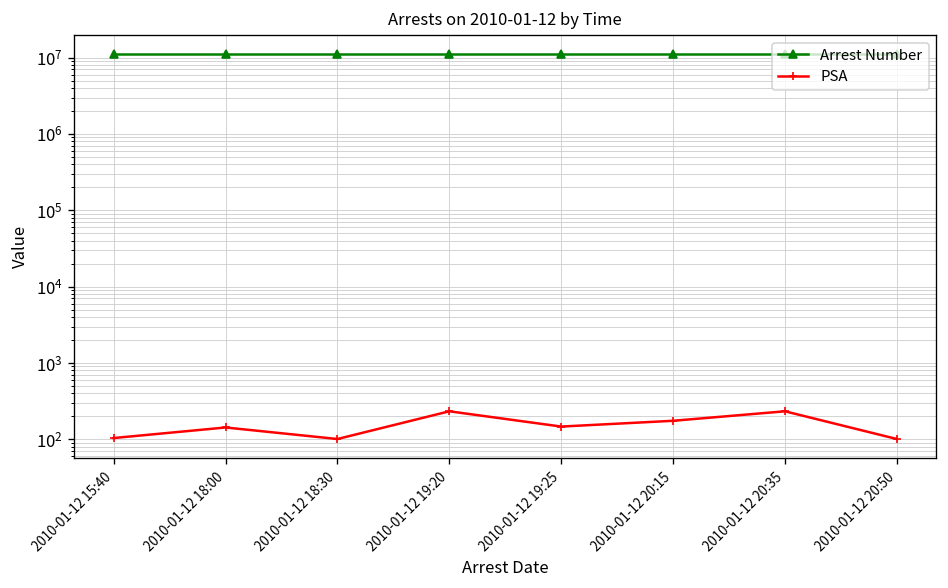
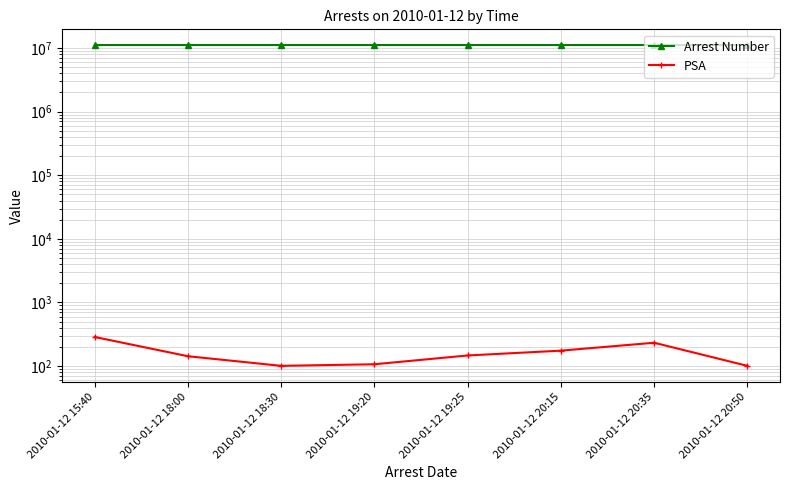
  {
    "Arrest Number": {
      "2010-01-12 15:40": 11000000,
      "2010-01-12 18:00": 11000000,
      "2010-01-12 18:30": 11000000,
      "2010-01-12 19:20": 11000000,
      "2010-01-12 19:25": 11000000,
      "2010-01-12 20:15": 11000000
    },
    "PSA": {
-     "2010-01-12 15:40": 100,
+     "2010-01-12 15:40": 300,
      "2010-01-12 18:00": 140,
      "2010-01-12 18:30": 100,
-     "2010-01-12 19:20": 230,
+     "2010-01-12 19:20": 110,
      "2010-01-12 19:25": 150,
      "2010-01-12 20:15": 180,
      "2010-01-12 20:35": 230,
      "2010-01-12 20:50": 100
    }
  }
